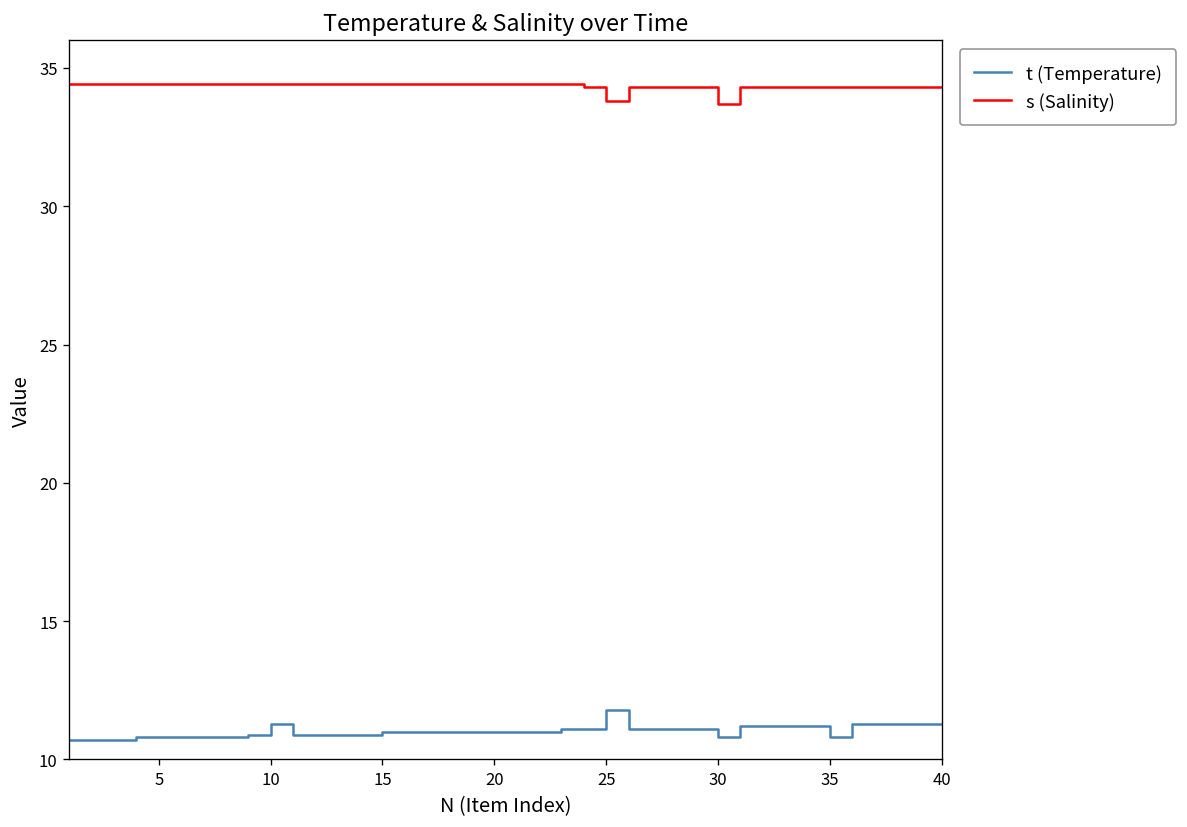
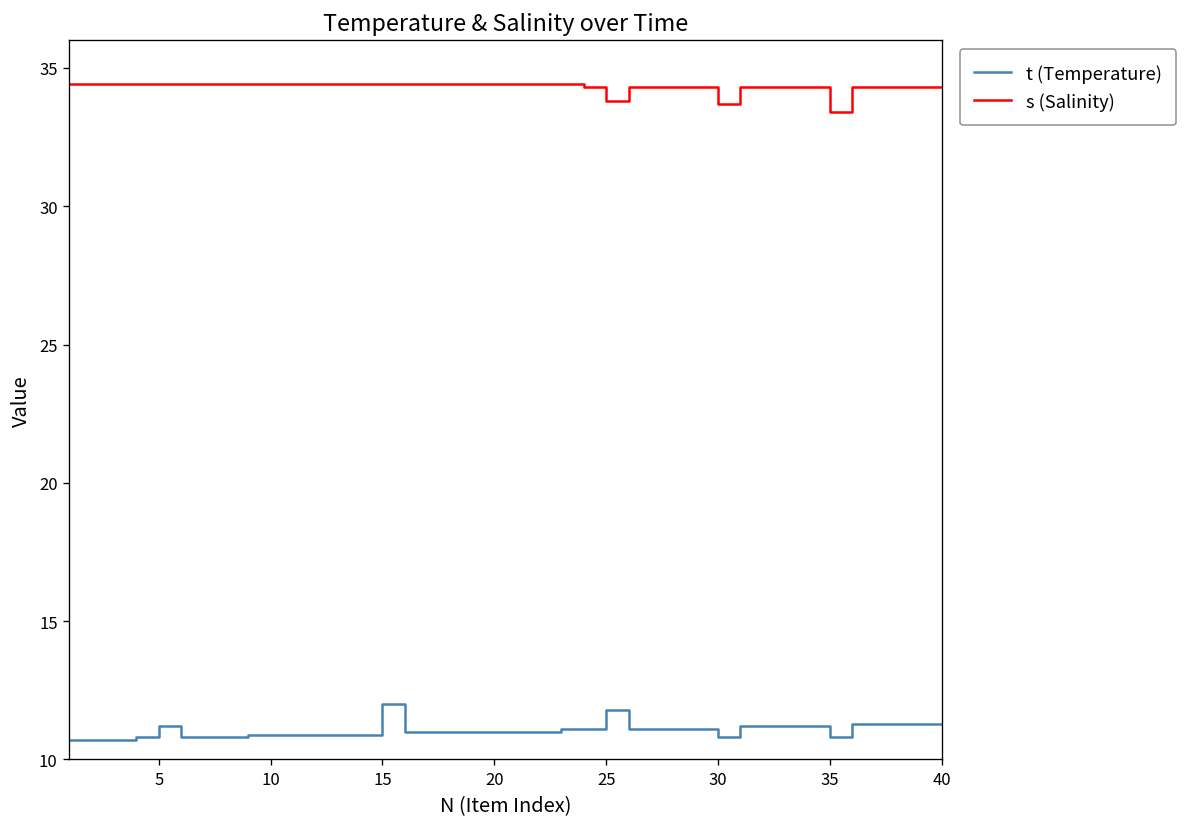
  {
    "t (Temperature)": {
-     "5": 10.8,
-     "10": 11.3,
-     "15": 11,
+     "5": 11.2,
+     "10": 10.9,
+     "15": 12,
      "20": 11.0,
      "25": 11.8,
      "30": 10.8,
      "35": 10.8,
      "40": 11.3
    },
    "s (Salinity)": {
      "5": 34.4,
      "10": 34.4,
      "15": 34.4,
      "20": 34.4,
      "25": 33.8,
      "30": 33.7,
-     "35": 34.3,
+     "35": 33.4,
      "40": 34.3
    }
  }
